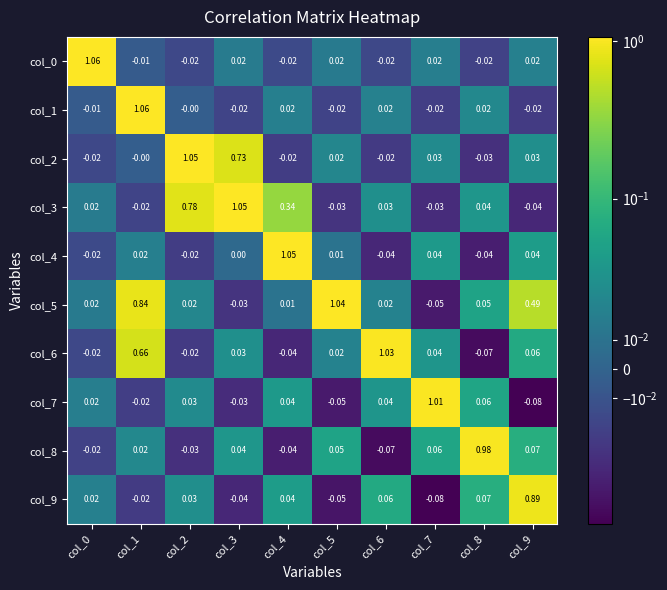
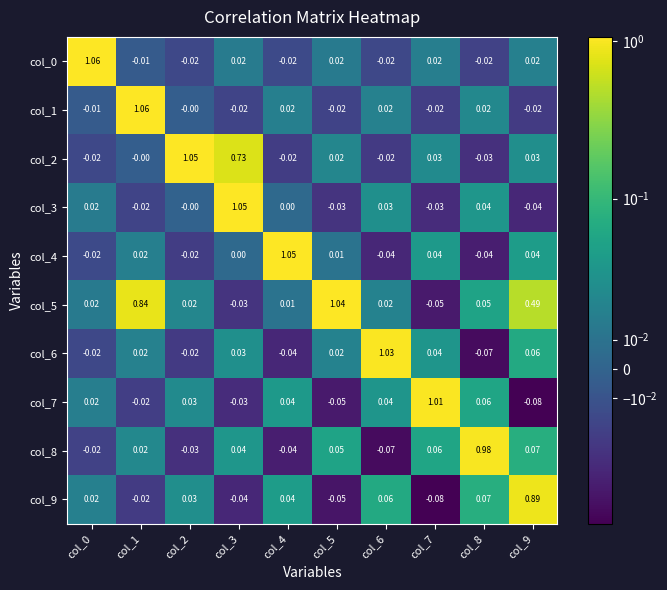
  {
    "col_0": {
      "col_0": 1.06,
      "col_1": -0.01,
      "col_2": -0.02,
      "col_3": 0.02,
      "col_4": -0.02,
      "col_5": 0.02,
      "col_6": -0.02,
      "col_7": 0.02,
      "col_8": -0.02,
      "col_9": 0.02
    },
    "col_1": {
      "col_0": -0.01,
      "col_1": 1.06,
      "col_2": -0.00,
      "col_3": -0.02,
      "col_4": 0.02,
      "col_5": -0.02,
      "col_6": 0.02,
      "col_7": -0.02,
      "col_8": 0.02,
      "col_9": -0.02
    },
    "col_2": {
      "col_0": -0.02,
      "col_1": -0.00,
      "col_2": 1.05,
      "col_3": 0.73,
      "col_4": -0.02,
      "col_5": 0.02,
      "col_6": -0.02,
      "col_7": 0.03,
      "col_8": -0.03,
      "col_9": 0.03
    },
    "col_3": {
      "col_0": 0.02,
      "col_1": -0.02,
-     "col_2": 0.78,
+     "col_2": -0.00,
      "col_3": 1.05,
-     "col_4": 0.34,
+     "col_4": 0.00,
      "col_5": -0.03,
      "col_6": 0.03,
      "col_7": -0.03,
      "col_8": 0.04,
      "col_9": -0.04
    },
    "col_4": {
      "col_0": -0.02,
      "col_1": 0.02,
      "col_2": -0.02,
      "col_3": 0.00,
      "col_4": 1.05,
      "col_5": 0.01,
      "col_6": -0.04,
      "col_7": 0.04,
      "col_8": -0.04,
      "col_9": 0.04
    },
    "col_5": {
      "col_0": 0.02,
      "col_1": 0.84,
      "col_2": 0.02,
      "col_3": -0.03,
      "col_4": 0.01,
      "col_5": 1.04,
      "col_6": 0.02,
      "col_7": -0.05,
      "col_8": 0.05,
      "col_9": 0.49
    },
    "col_6": {
      "col_0": -0.02,
-     "col_1": 0.66,
+     "col_1": 0.02,
      "col_2": -0.02,
      "col_3": 0.03,
      "col_4": -0.04,
      "col_5": 0.02,
      "col_6": 1.03,
      "col_7": 0.04,
      "col_8": -0.07,
      "col_9": 0.06
    },
    "col_7": {
      "col_0": 0.02,
      "col_1": -0.02,
      "col_2": 0.03,
      "col_3": -0.03,
      "col_4": 0.04,
      "col_5": -0.05,
      "col_6": 0.04,
      "col_7": 1.01,
      "col_8": 0.06,
      "col_9": -0.08
    },
    "col_8": {
      "col_0": -0.02,
      "col_1": 0.02,
      "col_2": -0.03,
      "col_3": 0.04,
      "col_4": -0.04,
      "col_5": 0.05,
      "col_6": -0.07,
      "col_7": 0.06,
      "col_8": 0.98,
      "col_9": 0.07
    },
    "col_9": {
      "col_0": 0.02,
      "col_1": -0.02,
      "col_2": 0.03,
      "col_3": -0.04,
      "col_4": 0.04,
      "col_5": -0.05,
      "col_6": 0.06,
      "col_7": -0.08,
      "col_8": 0.07,
      "col_9": 0.89
    }
  }
